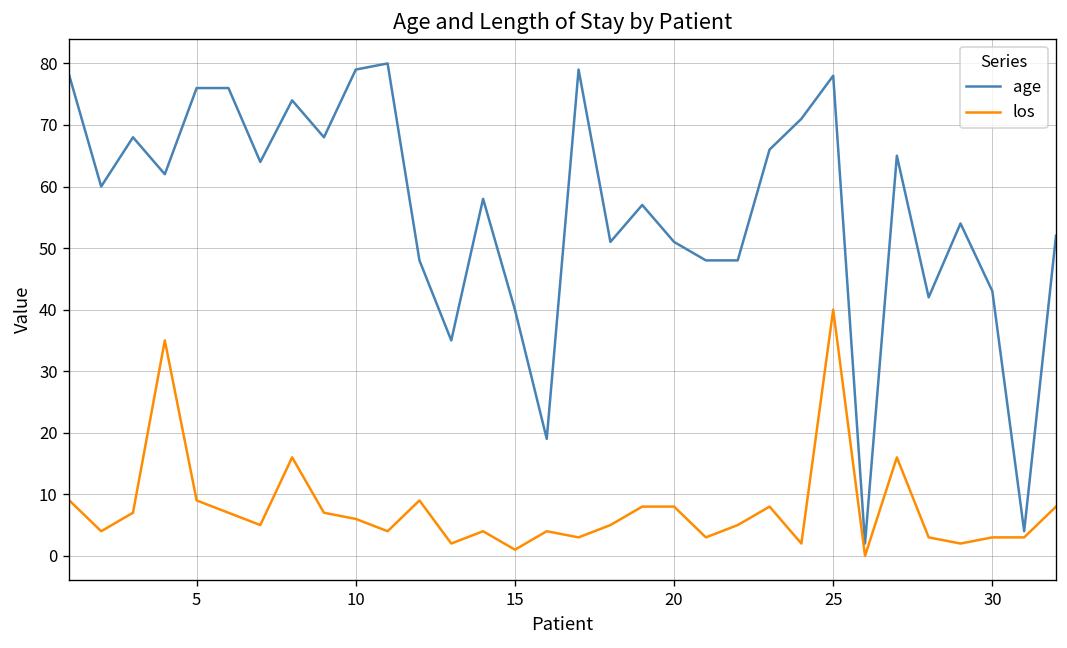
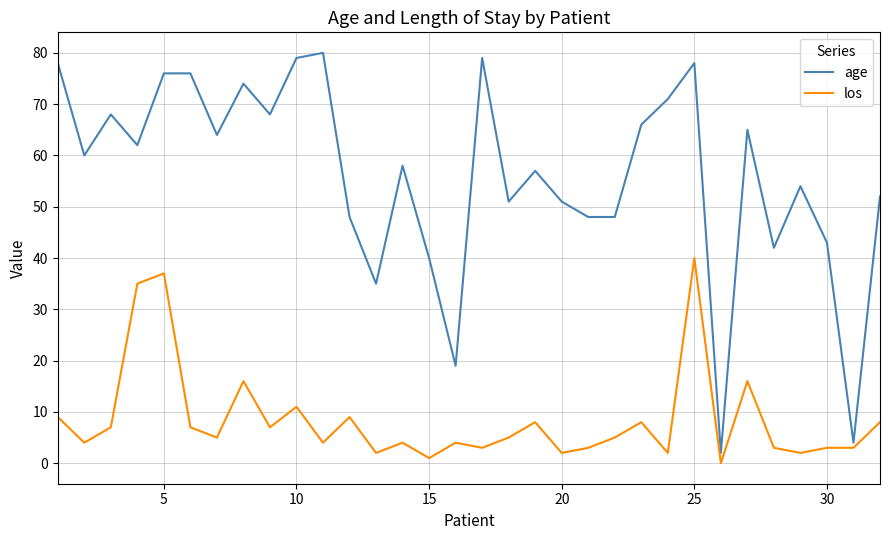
  {
    "age": {
      "5": 76,
      "10": 79,
      "15": 40,
      "20": 51,
      "25": 78,
      "30": 43
    },
    "los": {
-     "5": 9,
-     "10": 6,
+     "5": 37,
+     "10": 11,
      "15": 1,
-     "20": 8,
+     "20": 2,
      "25": 40,
      "30": 3
    }
  }
